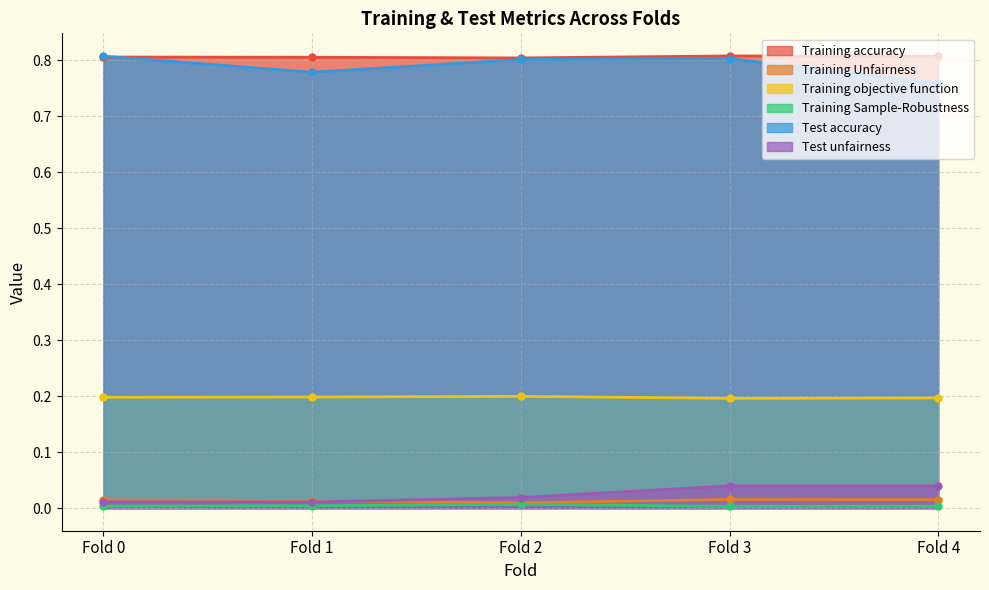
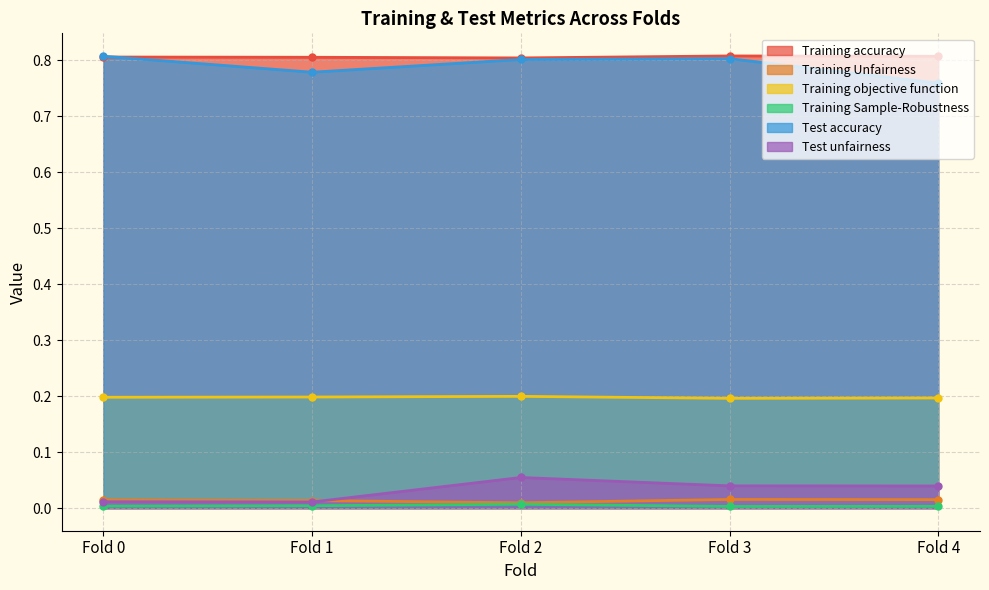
  {
    "Training objective function": {
      "Fold 0": 0.20,
      "Fold 1": 0.20,
      "Fold 2": 0.20,
      "Fold 3": 0.20,
      "Fold 4": 0.20
    },
    "Training Sample-Robustness": {
      "Fold 0": 0.00,
      "Fold 1": 0.00,
      "Fold 3": 0.00,
      "Fold 4": 0.00
    },
    "Test accuracy": {
      "Fold 1": 0.78,
      "Fold 3": 0.80
    },
    "Test unfairness": {
-     "Fold 2": 0.02,
+     "Fold 2": 0.05,
      "Fold 3": 0.04,
      "Fold 4": 0.04
    }
  }
